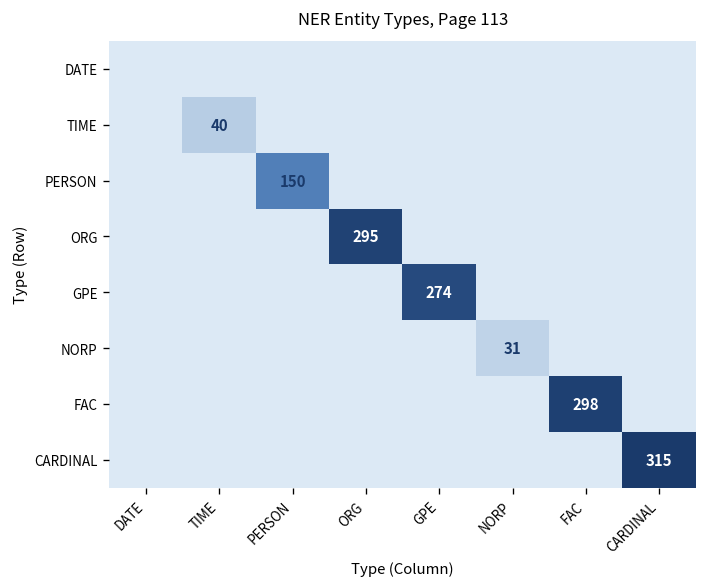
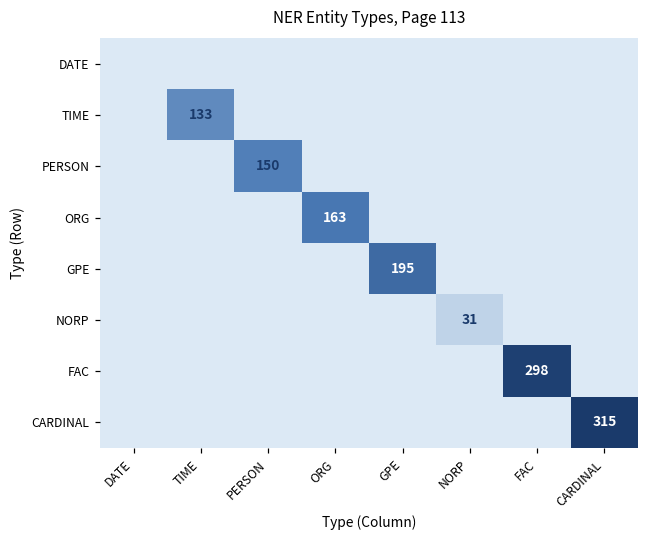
  {
    "TIME": {
-     "TIME": 40
+     "TIME": 133
    },
    "PERSON": {
      "PERSON": 150
    },
    "ORG": {
-     "ORG": 295
+     "ORG": 163
    },
    "GPE": {
-     "GPE": 274
+     "GPE": 195
    },
    "NORP": {
      "NORP": 31
    },
    "FAC": {
      "FAC": 298
    },
    "CARDINAL": {
      "CARDINAL": 315
    }
  }
